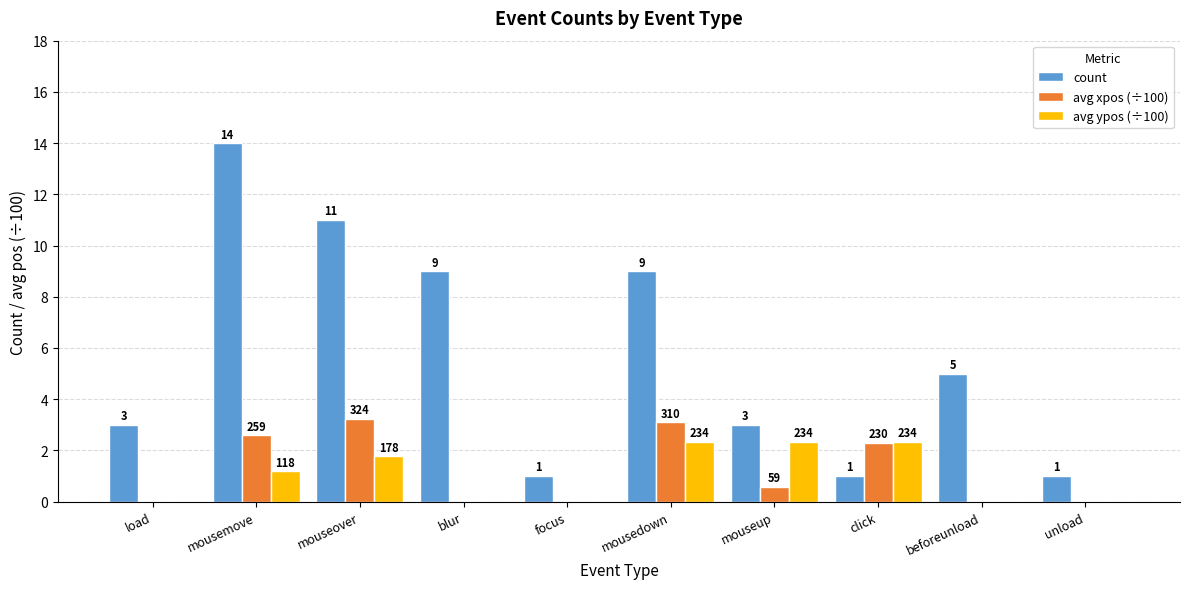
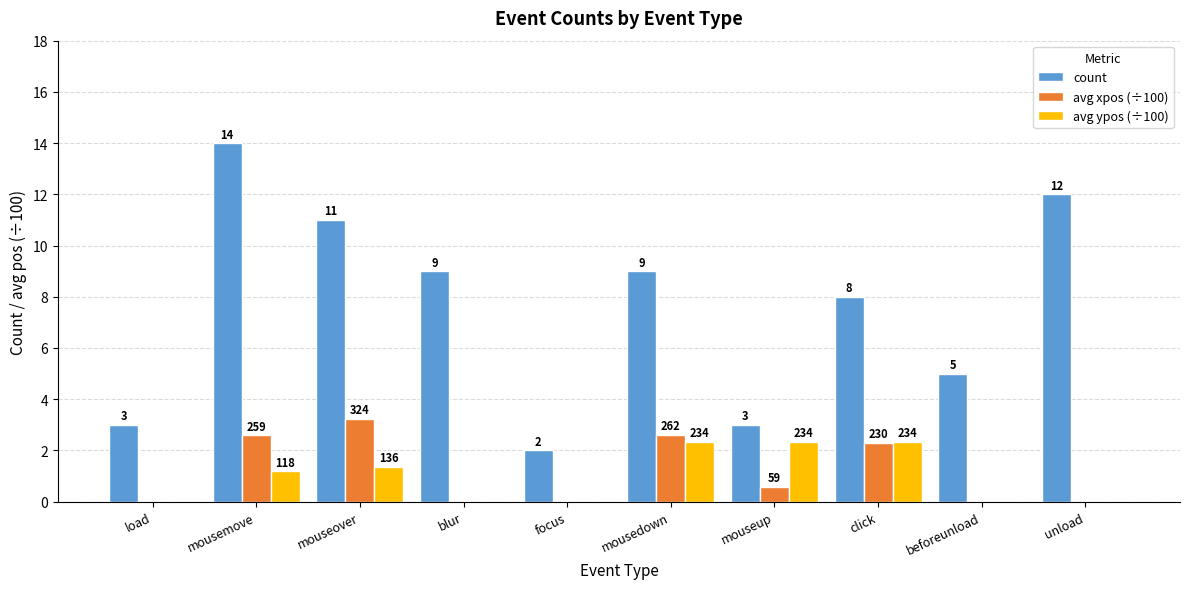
  {
    "count": {
      "load": 3,
      "mousemove": 14,
      "mouseover": 11,
      "blur": 9,
-     "focus": 1,
+     "focus": 2,
      "mousedown": 9,
      "mouseup": 3,
-     "click": 1,
+     "click": 8,
      "beforeunload": 5,
-     "unload": 1
+     "unload": 12
    },
    "avg xpos (÷100)": {
-     "mousedown": 310
+     "mousedown": 262
    },
    "avg ypos (÷100)": {
-     "mouseover": 178
+     "mouseover": 136
    }
  }
